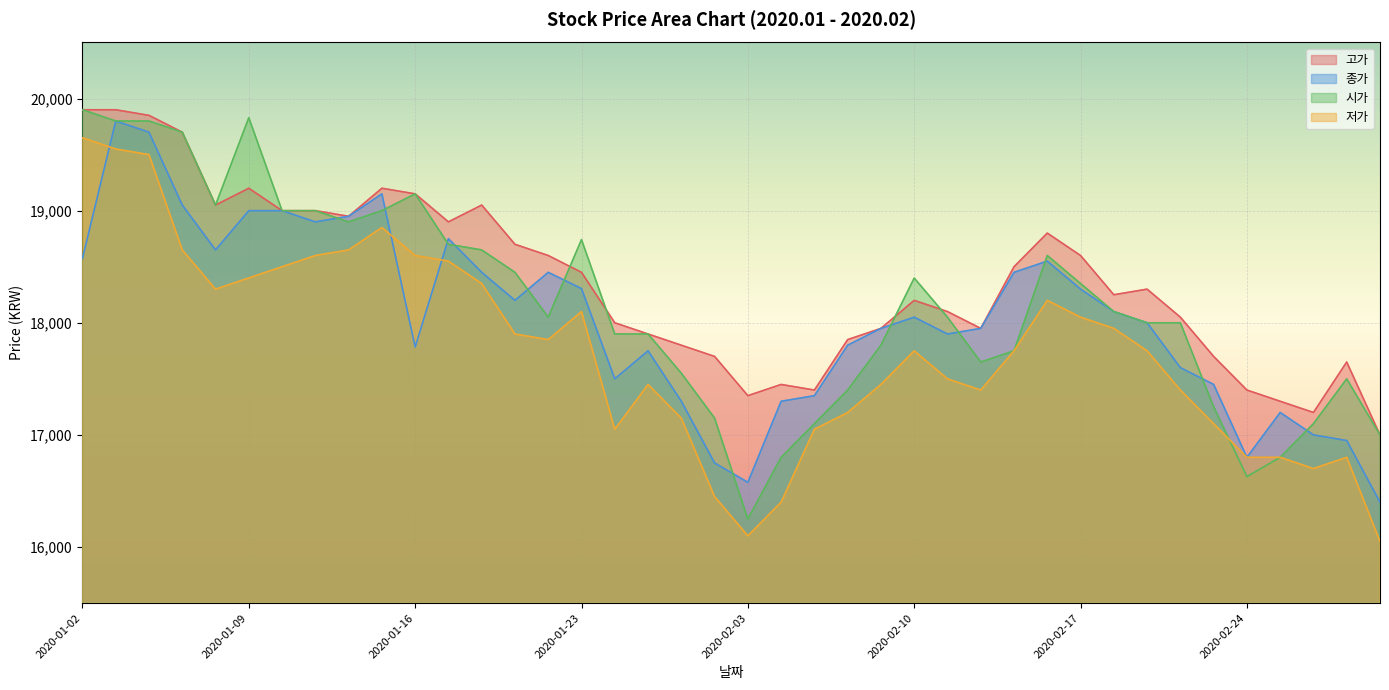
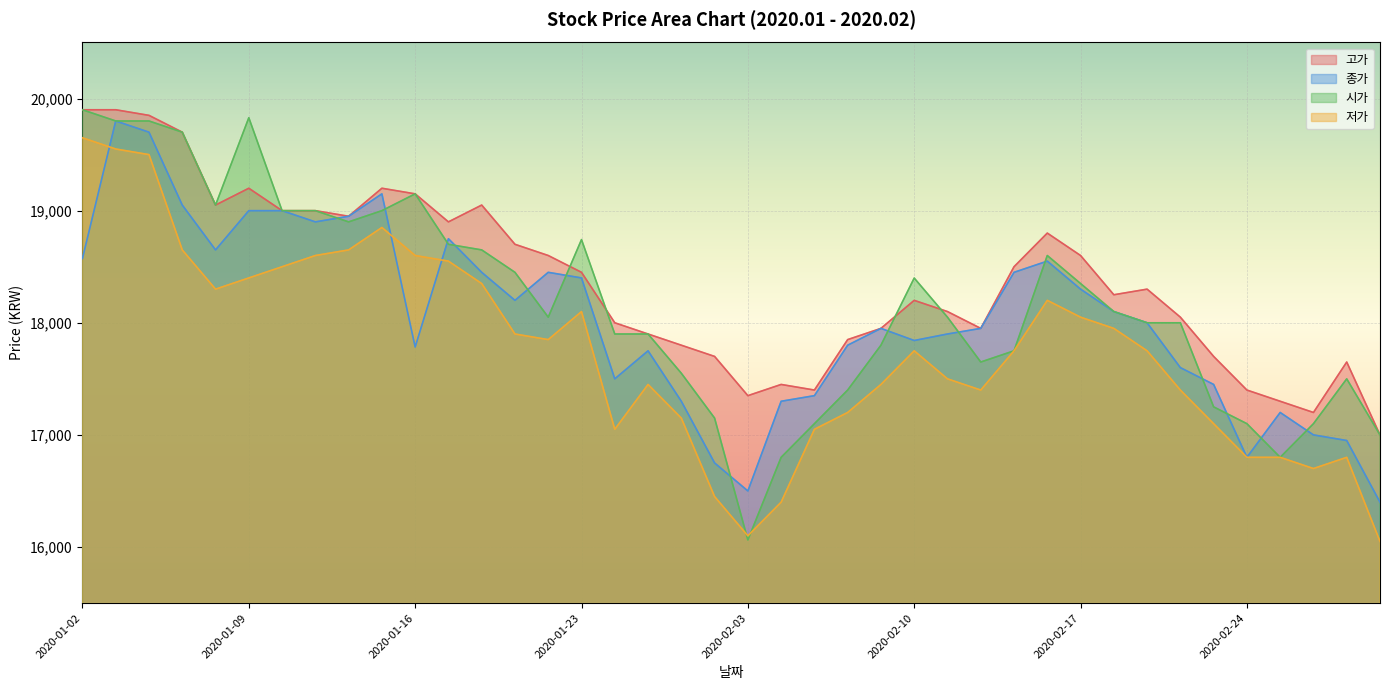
  {
    "종가": {
      "2020-01-02": "18,570",
      "2020-01-09": "19,000",
      "2020-01-16": "17,780",
-     "2020-01-23": "18,310",
-     "2020-02-03": "16,580",
-     "2020-02-10": "18,050",
+     "2020-01-23": "18,400",
+     "2020-02-03": "16,500",
+     "2020-02-10": "17,840",
      "2020-02-17": "18,300"
    },
    "시가": {
      "2020-01-09": "19,830",
      "2020-01-23": "18,740",
-     "2020-02-03": "16,250",
+     "2020-02-03": "16,060",
      "2020-02-10": "18,400",
      "2020-02-17": "18,350",
-     "2020-02-24": "16,630"
+     "2020-02-24": "17,100"
    }
  }
